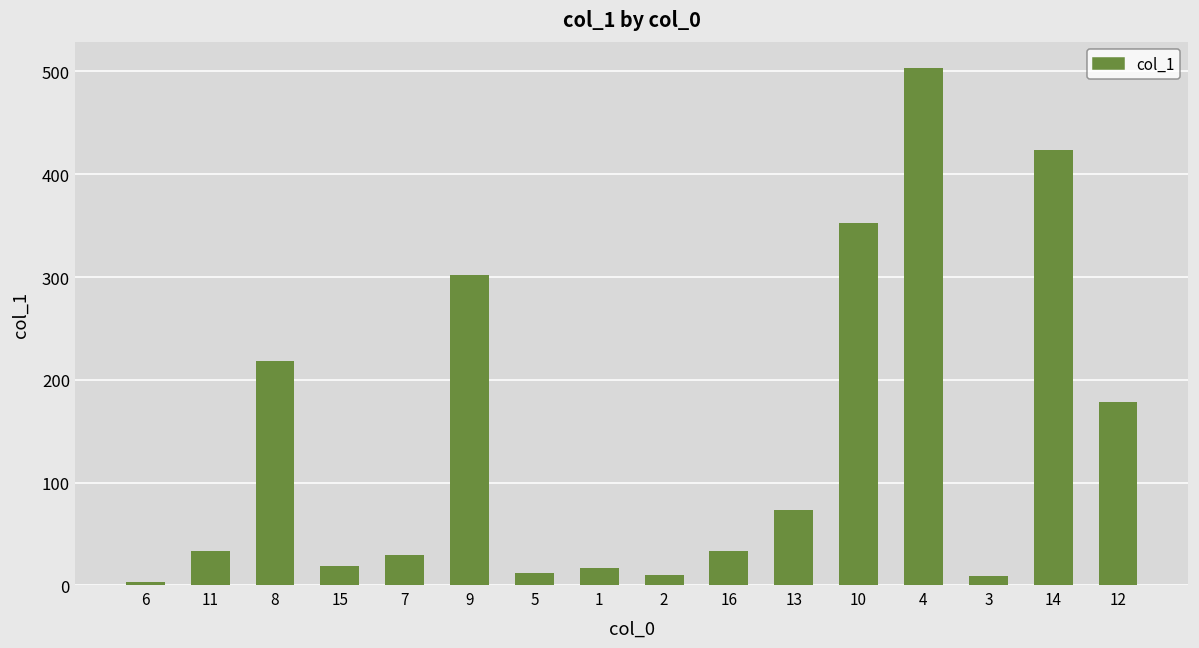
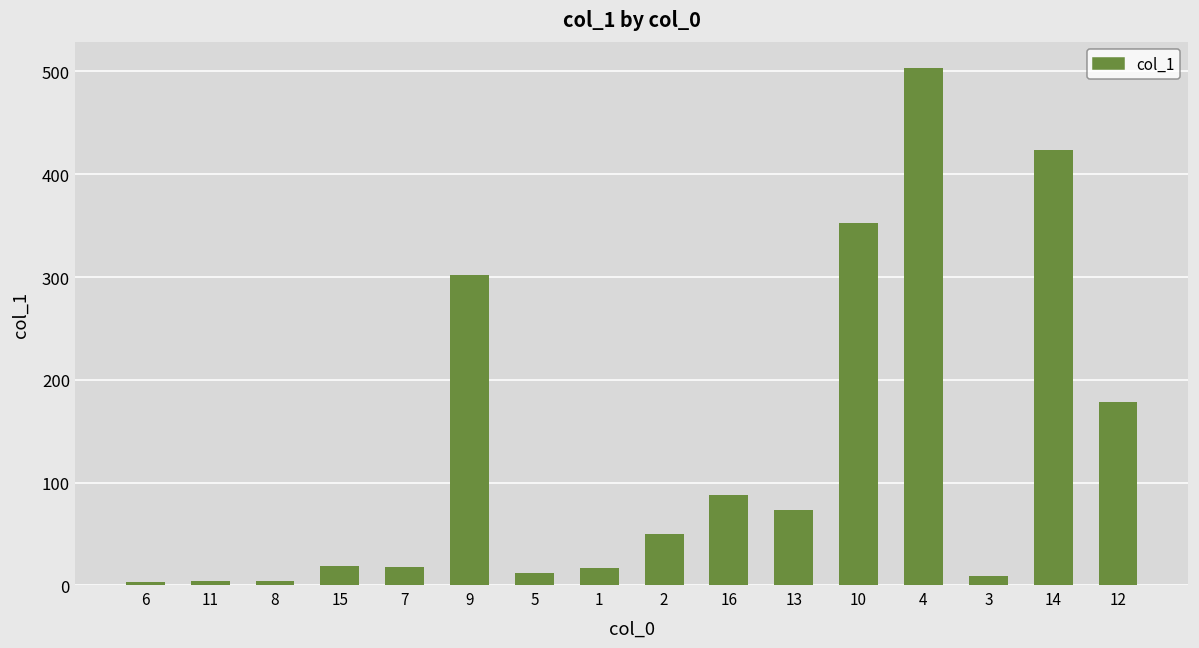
  {
    "6": 0,
-   "11": 30,
-   "8": 220,
+   "11": 0,
+   "8": 0,
    "15": 20,
-   "7": 30,
+   "7": 20,
    "9": 300,
    "5": 10,
    "1": 20,
-   "2": 10,
-   "16": 30,
+   "2": 50,
+   "16": 90,
    "13": 70,
    "10": 350,
    "4": 500,
    "3": 10,
    "14": 420,
    "12": 180
  }
